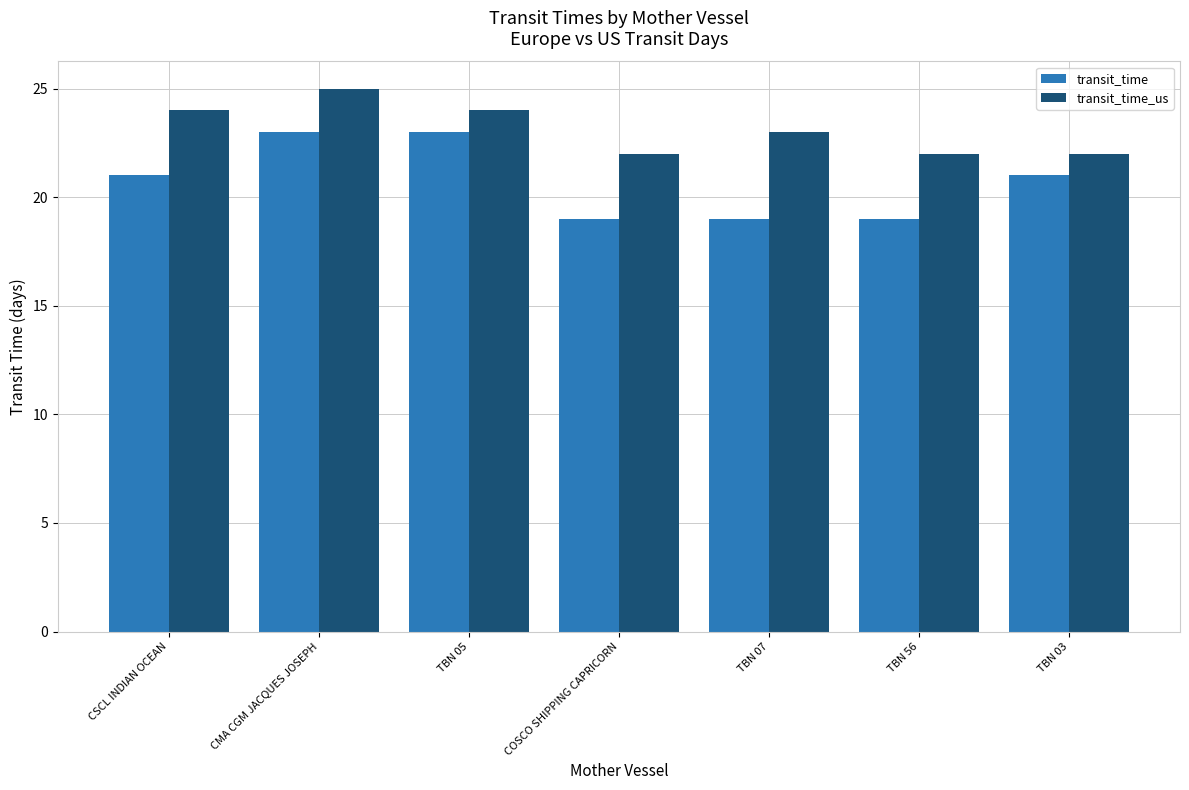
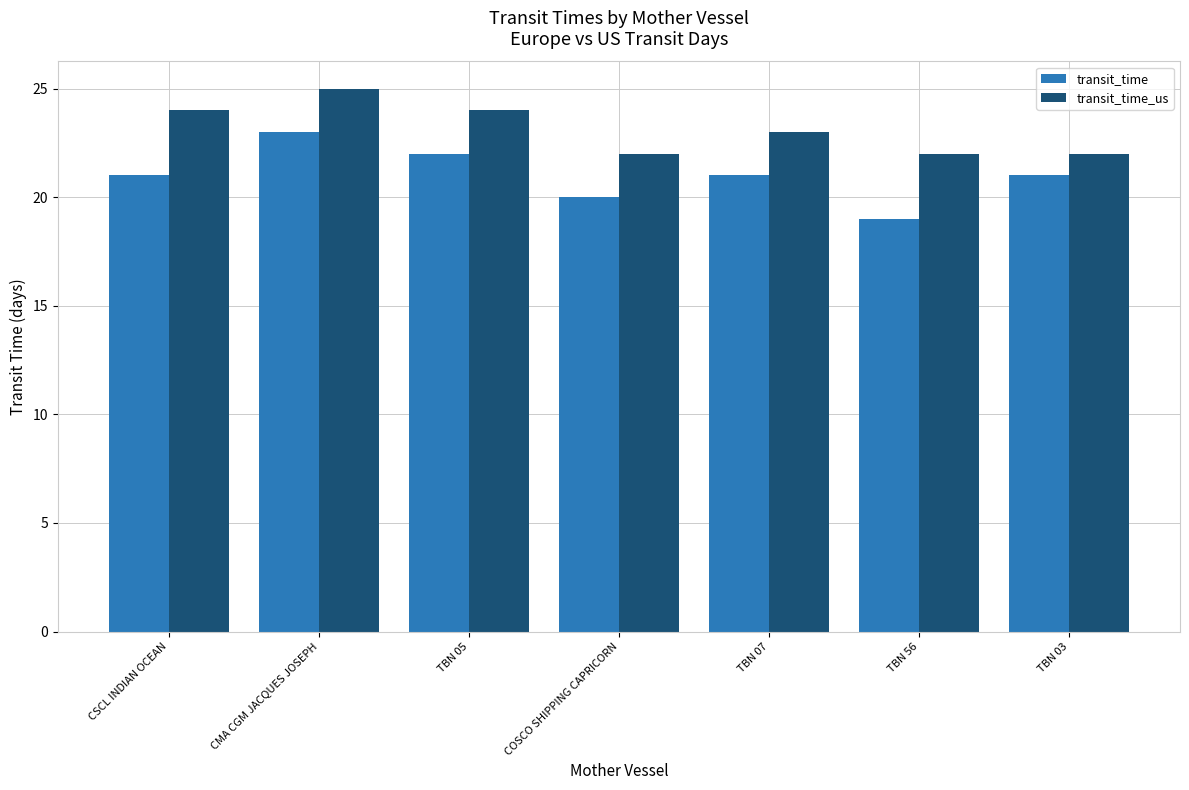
  {
    "transit_time": {
      "CSCL INDIAN OCEAN": 21,
      "CMA CGM JACQUES JOSEPH": 23,
-     "TBN 05": 23,
-     "COSCO SHIPPING CAPRICORN": 19,
-     "TBN 07": 19,
+     "TBN 05": 22,
+     "COSCO SHIPPING CAPRICORN": 20,
+     "TBN 07": 21,
      "TBN 56": 19,
      "TBN 03": 21
    },
    "transit_time_us": {
      "CSCL INDIAN OCEAN": 24,
      "CMA CGM JACQUES JOSEPH": 25,
      "TBN 05": 24,
      "COSCO SHIPPING CAPRICORN": 22,
      "TBN 07": 23,
      "TBN 56": 22,
      "TBN 03": 22
    }
  }
